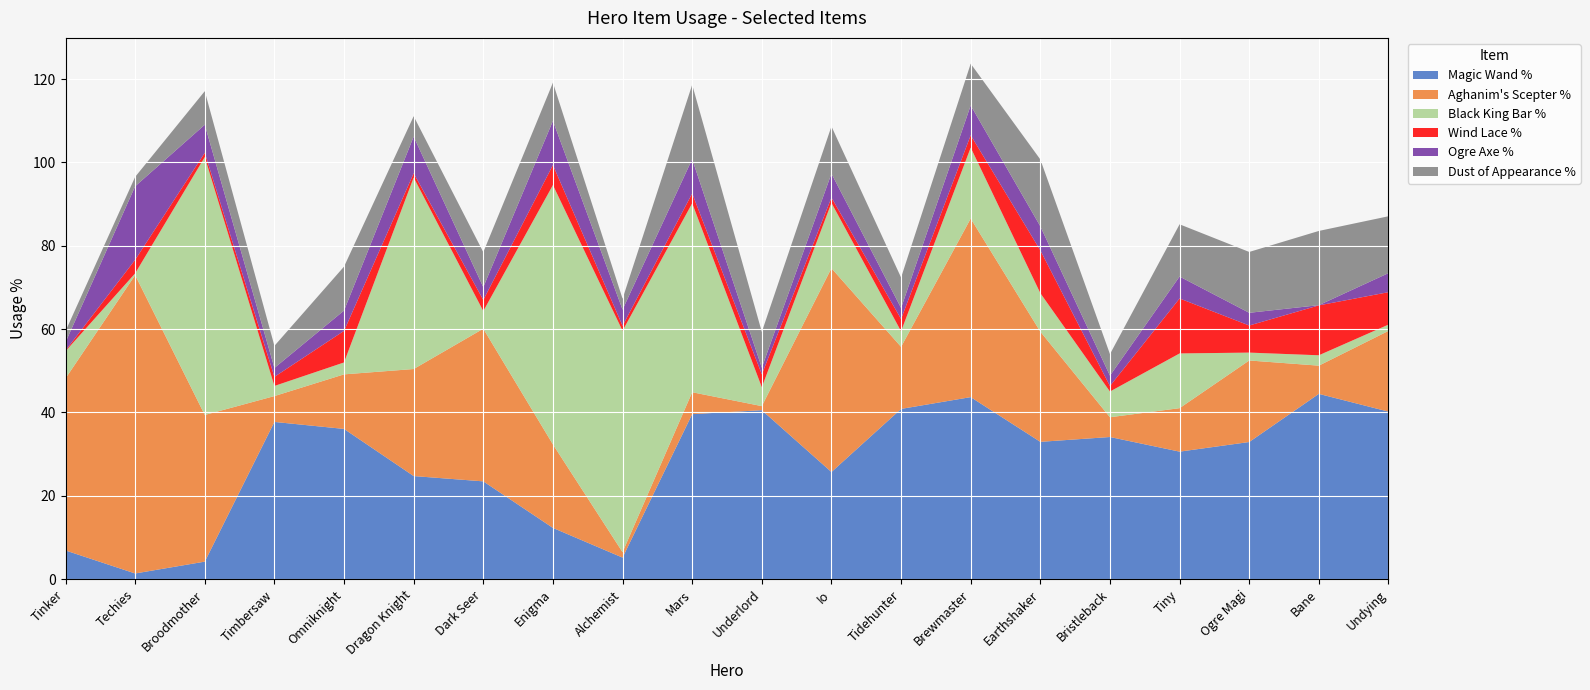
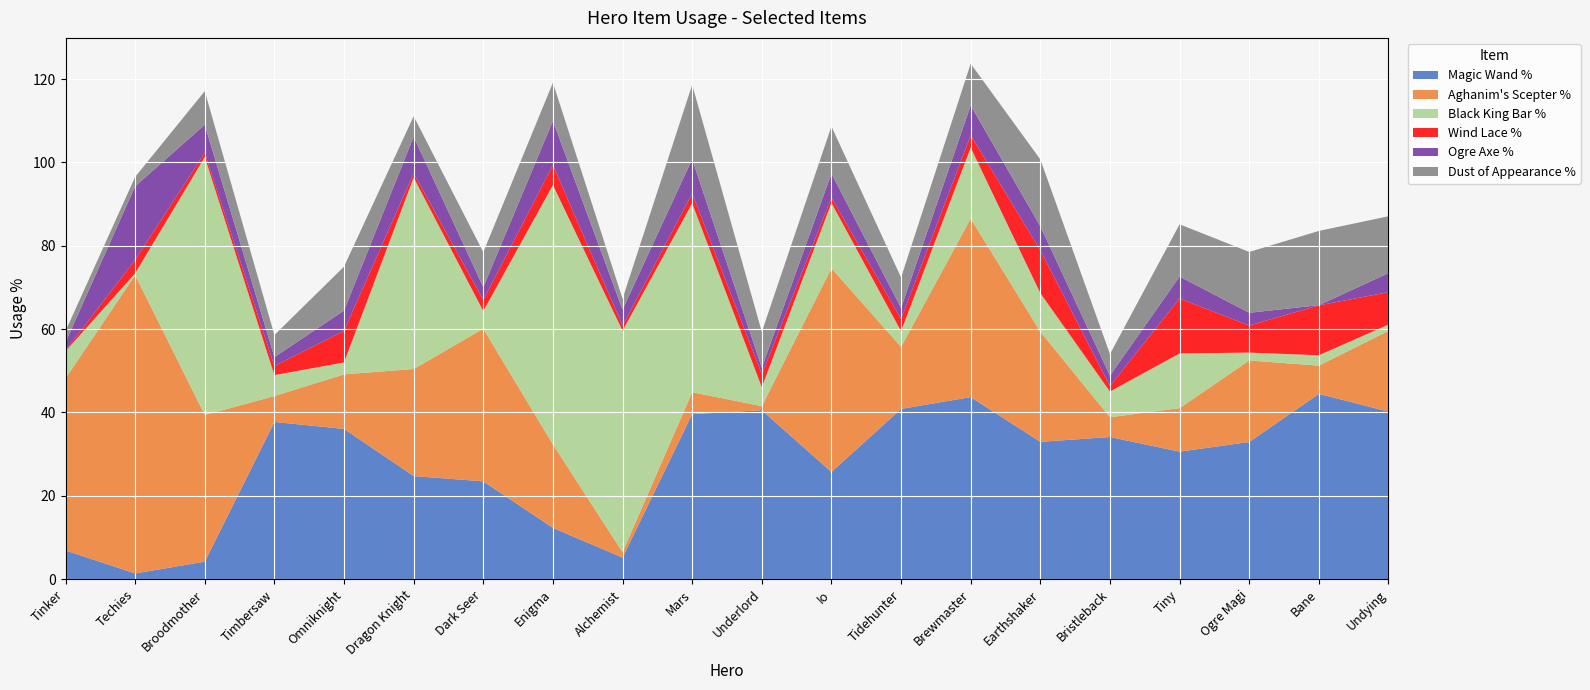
  {
    "Magic Wand %": {
      "Tinker": 7,
      "Techies": 1,
      "Broodmother": 4,
      "Timbersaw": 38,
      "Omniknight": 36,
      "Dragon Knight": 25,
      "Dark Seer": 23,
      "Enigma": 12,
      "Alchemist": 5,
      "Mars": 40,
      "Underlord": 41,
      "Io": 26,
      "Tidehunter": 41,
      "Brewmaster": 44,
      "Earthshaker": 33,
      "Bristleback": 34,
      "Tiny": 31,
      "Ogre Magi": 33,
      "Bane": 44,
      "Undying": 40
    },
    "Aghanim's Scepter %": {
      "Tinker": 41,
      "Broodmother": 35,
      "Timbersaw": 6,
      "Omniknight": 13,
      "Dragon Knight": 26,
      "Dark Seer": 37,
      "Enigma": 20,
      "Alchemist": 1,
      "Mars": 5,
      "Underlord": 1,
      "Io": 49,
      "Tidehunter": 15,
      "Brewmaster": 43,
      "Earthshaker": 26,
      "Bristleback": 5,
      "Tiny": 10,
      "Ogre Magi": 20,
      "Bane": 7,
      "Undying": 19
    },
    "Black King Bar %": {
      "Broodmother": 62,
-     "Timbersaw": 2,
+     "Timbersaw": 5,
      "Omniknight": 3,
      "Dragon Knight": 46,
      "Dark Seer": 4,
      "Enigma": 62,
      "Alchemist": 53,
      "Mars": 45,
      "Underlord": 5,
      "Io": 16,
      "Tidehunter": 4,
      "Brewmaster": 17,
      "Earthshaker": 9,
      "Bristleback": 6,
      "Tiny": 13,
      "Ogre Magi": 2,
      "Bane": 2,
      "Undying": 2
    },
    "Wind Lace %": {
      "Techies": 3,
      "Broodmother": 1,
      "Timbersaw": 2,
      "Omniknight": 8,
      "Dragon Knight": 1,
      "Dark Seer": 3,
      "Enigma": 5,
      "Alchemist": 1,
      "Mars": 2,
      "Underlord": 3,
      "Io": 1,
      "Tidehunter": 3,
      "Brewmaster": 3,
      "Earthshaker": 10,
      "Bristleback": 1,
      "Tiny": 13,
      "Ogre Magi": 7,
      "Undying": 8
    },
    "Ogre Axe %": {
      "Tinker": 2,
      "Techies": 18,
      "Broodmother": 7,
      "Timbersaw": 2,
      "Omniknight": 5,
      "Dragon Knight": 9,
      "Dark Seer": 3,
      "Enigma": 11,
      "Alchemist": 4,
      "Mars": 8,
      "Underlord": 2,
      "Io": 6,
      "Tidehunter": 3,
      "Brewmaster": 7,
      "Earthshaker": 6,
      "Bristleback": 2,
      "Tiny": 5,
      "Ogre Magi": 3,
      "Undying": 5
    },
    "Dust of Appearance %": {
      "Tinker": 3,
      "Techies": 2,
      "Broodmother": 8,
      "Timbersaw": 5,
      "Omniknight": 11,
      "Dragon Knight": 5,
      "Dark Seer": 8,
      "Enigma": 9,
      "Alchemist": 3,
      "Mars": 18,
      "Underlord": 9,
      "Io": 11,
      "Tidehunter": 7,
      "Brewmaster": 10,
      "Earthshaker": 16,
      "Bristleback": 5,
      "Tiny": 13,
      "Ogre Magi": 15,
      "Bane": 18,
      "Undying": 14
    }
  }
